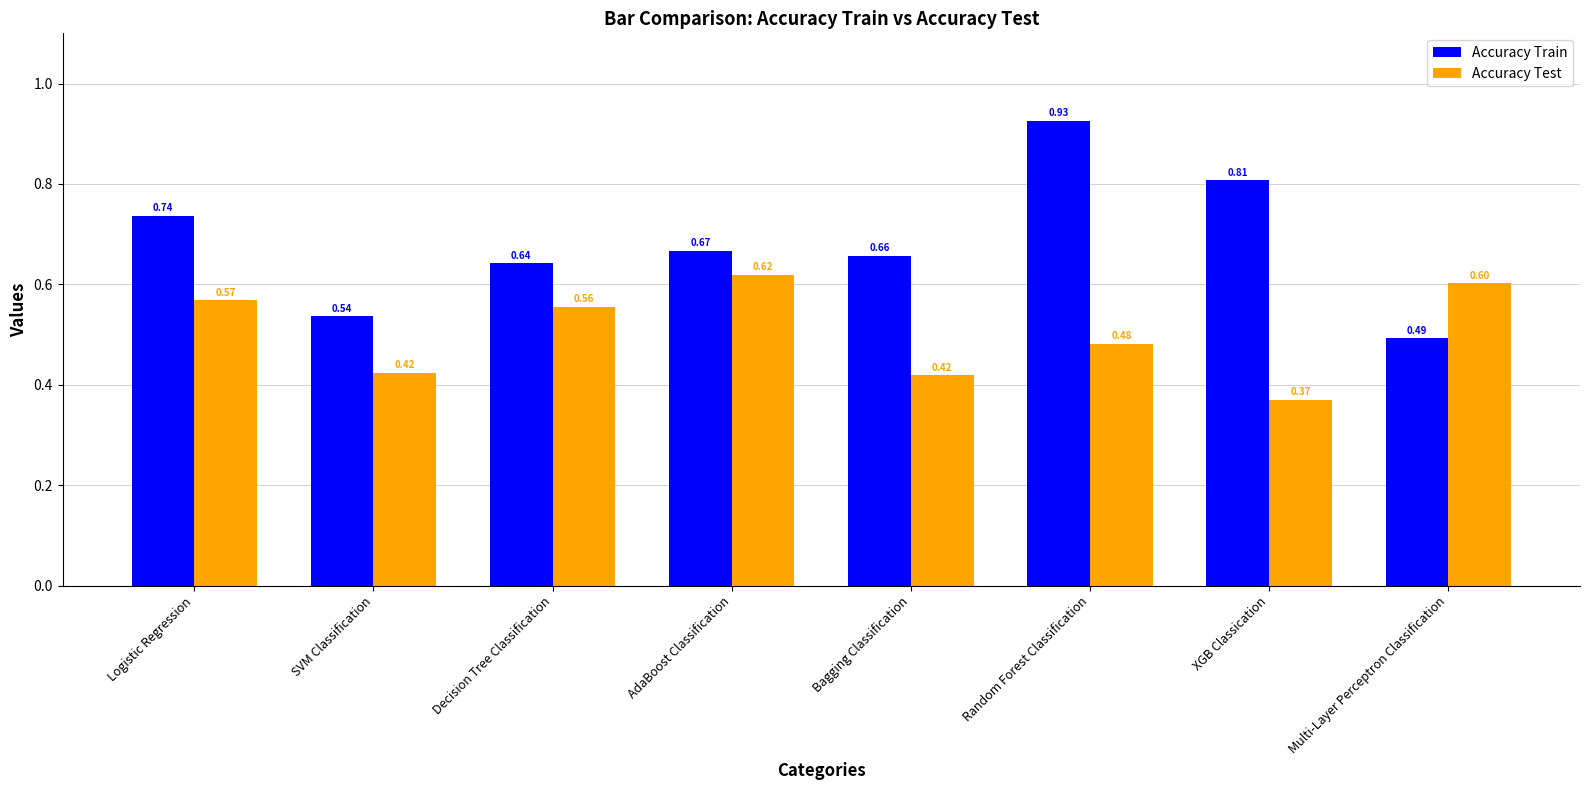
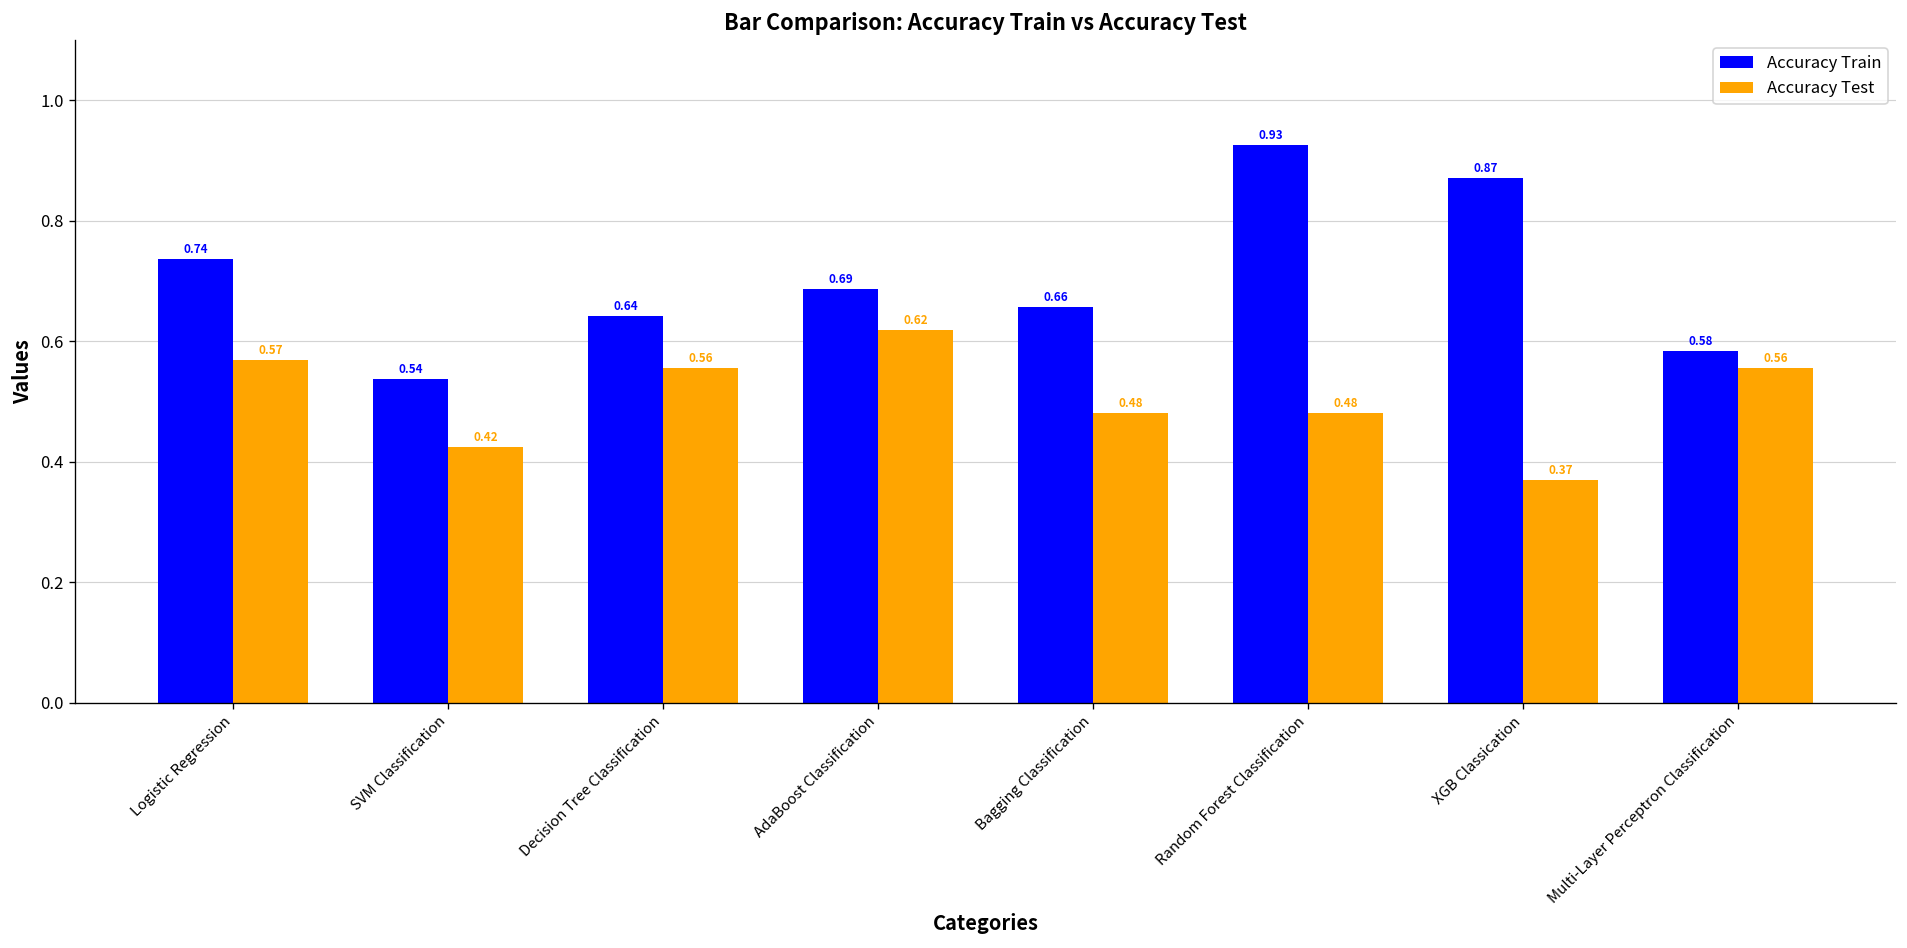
  {
    "Accuracy Train": {
      "Logistic Regression": 0.74,
      "SVM Classification": 0.54,
      "Decision Tree Classification": 0.64,
-     "AdaBoost Classification": 0.67,
+     "AdaBoost Classification": 0.69,
      "Bagging Classification": 0.66,
      "Random Forest Classification": 0.93,
-     "XGB Classication": 0.81,
-     "Multi-Layer Perceptron Classification": 0.49
+     "XGB Classication": 0.87,
+     "Multi-Layer Perceptron Classification": 0.58
    },
    "Accuracy Test": {
      "Logistic Regression": 0.57,
      "SVM Classification": 0.42,
      "Decision Tree Classification": 0.56,
      "AdaBoost Classification": 0.62,
-     "Bagging Classification": 0.42,
+     "Bagging Classification": 0.48,
      "Random Forest Classification": 0.48,
      "XGB Classication": 0.37,
-     "Multi-Layer Perceptron Classification": 0.60
+     "Multi-Layer Perceptron Classification": 0.56
    }
  }
